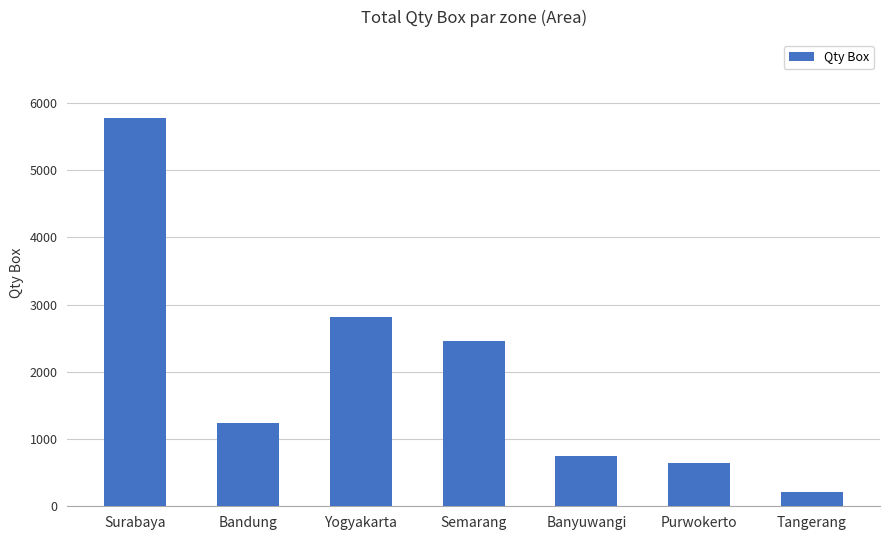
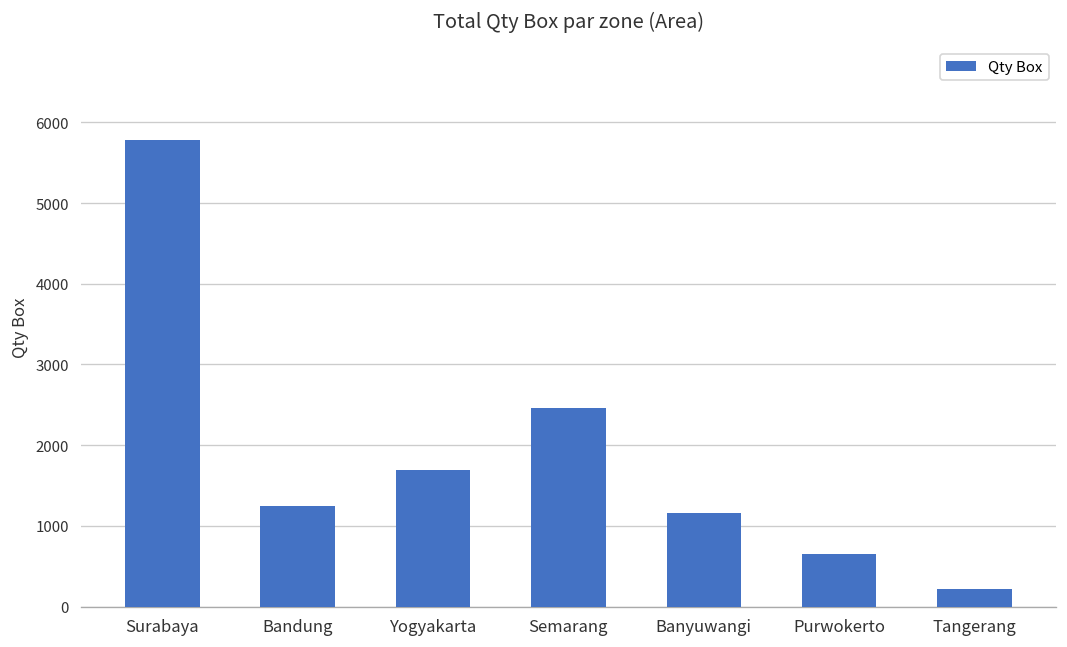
  {
    "Surabaya": 5800,
    "Bandung": 1200,
-   "Yogyakarta": 2800,
+   "Yogyakarta": 1700,
    "Semarang": 2500,
-   "Banyuwangi": 800,
+   "Banyuwangi": 1200,
    "Purwokerto": 600,
    "Tangerang": 200
  }
